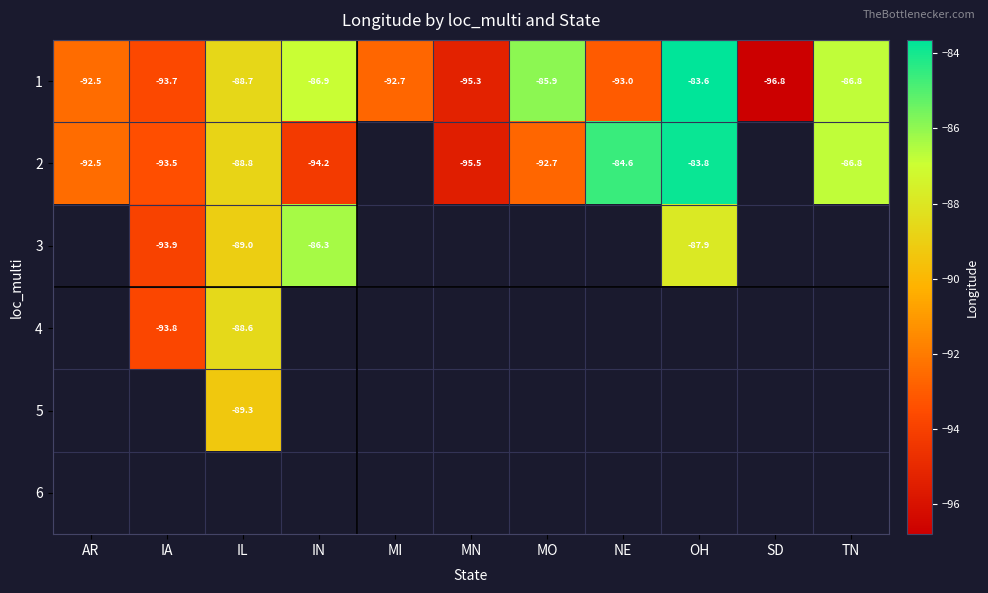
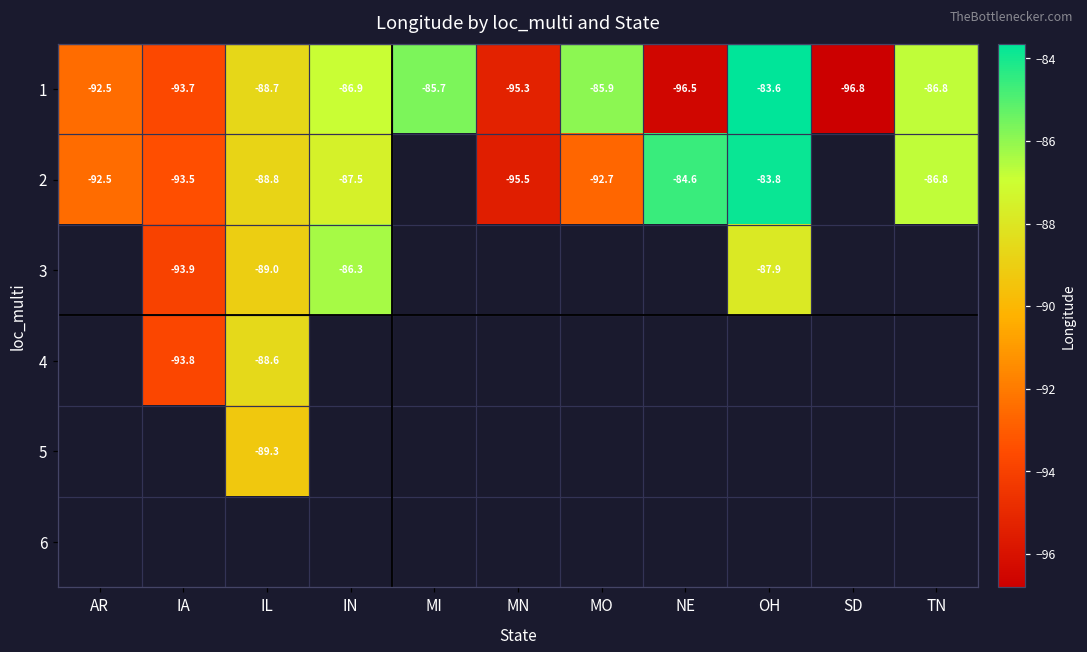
  {
    "1": {
      "AR": -92.5,
      "IA": -93.7,
      "IL": -88.7,
      "IN": -86.9,
-     "MI": -92.7,
+     "MI": -85.7,
      "MN": -95.3,
      "MO": -85.9,
-     "NE": -93.0,
+     "NE": -96.5,
      "OH": -83.6,
      "SD": -96.8,
      "TN": -86.8
    },
    "2": {
      "AR": -92.5,
      "IA": -93.5,
      "IL": -88.8,
-     "IN": -94.2,
+     "IN": -87.5,
      "MN": -95.5,
      "MO": -92.7,
      "NE": -84.6,
      "OH": -83.8,
      "TN": -86.8
    },
    "3": {
      "IA": -93.9,
      "IL": -89.0,
      "IN": -86.3,
      "OH": -87.9
    },
    "4": {
      "IA": -93.8,
      "IL": -88.6
    },
    "5": {
      "IL": -89.3
    }
  }
